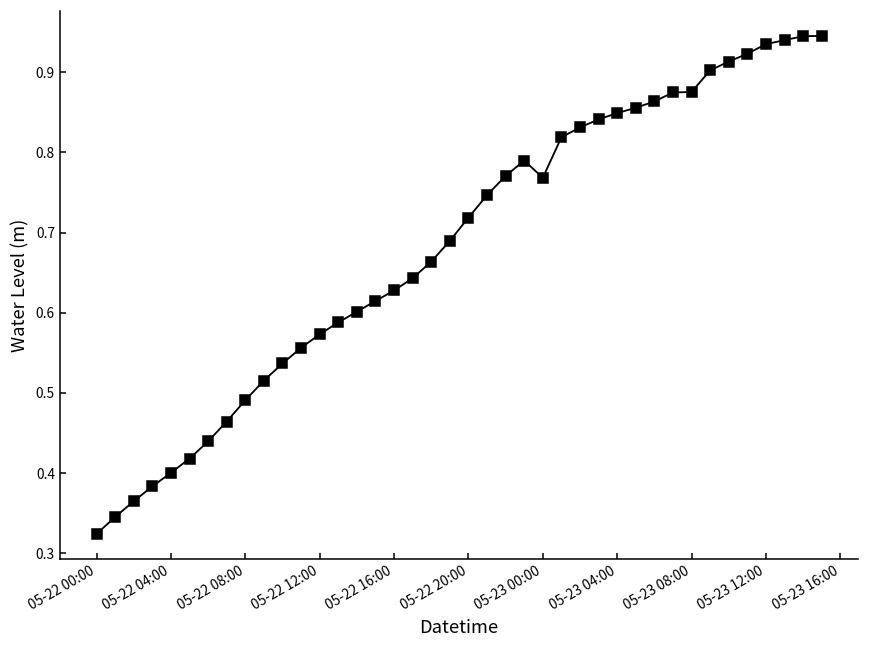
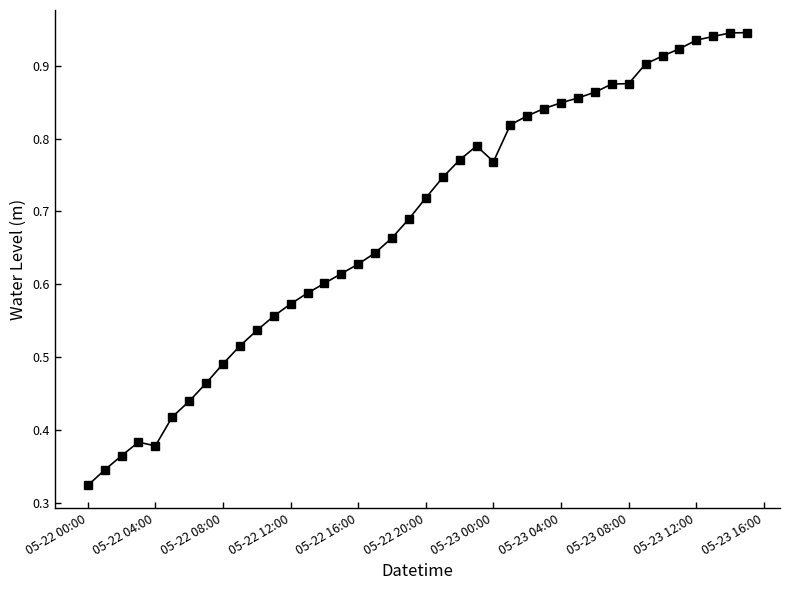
  {
    "05-22 00:00": 0.32,
-   "05-22 04:00": 0.40,
+   "05-22 04:00": 0.38,
    "05-22 08:00": 0.49,
    "05-22 12:00": 0.57,
    "05-22 16:00": 0.63,
    "05-22 20:00": 0.72,
    "05-23 00:00": 0.77,
    "05-23 04:00": 0.85,
    "05-23 08:00": 0.88,
    "05-23 12:00": 0.94
  }
